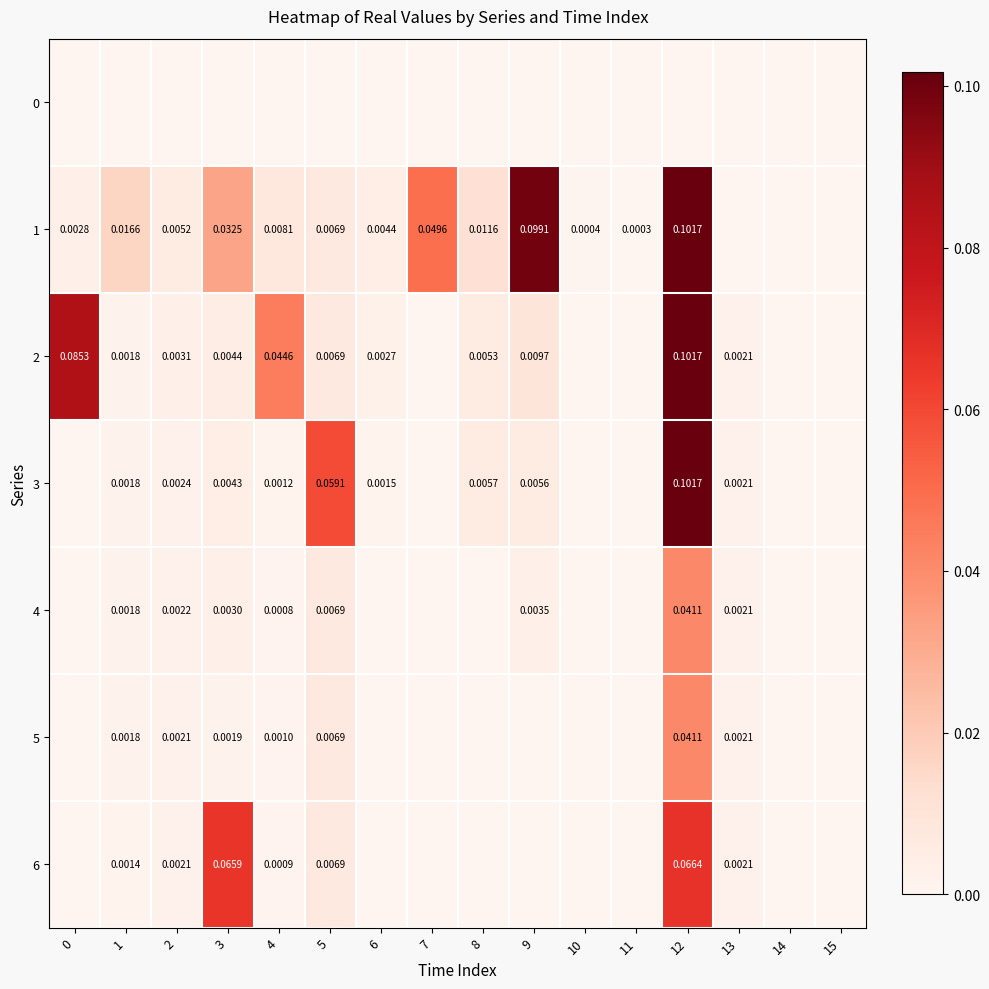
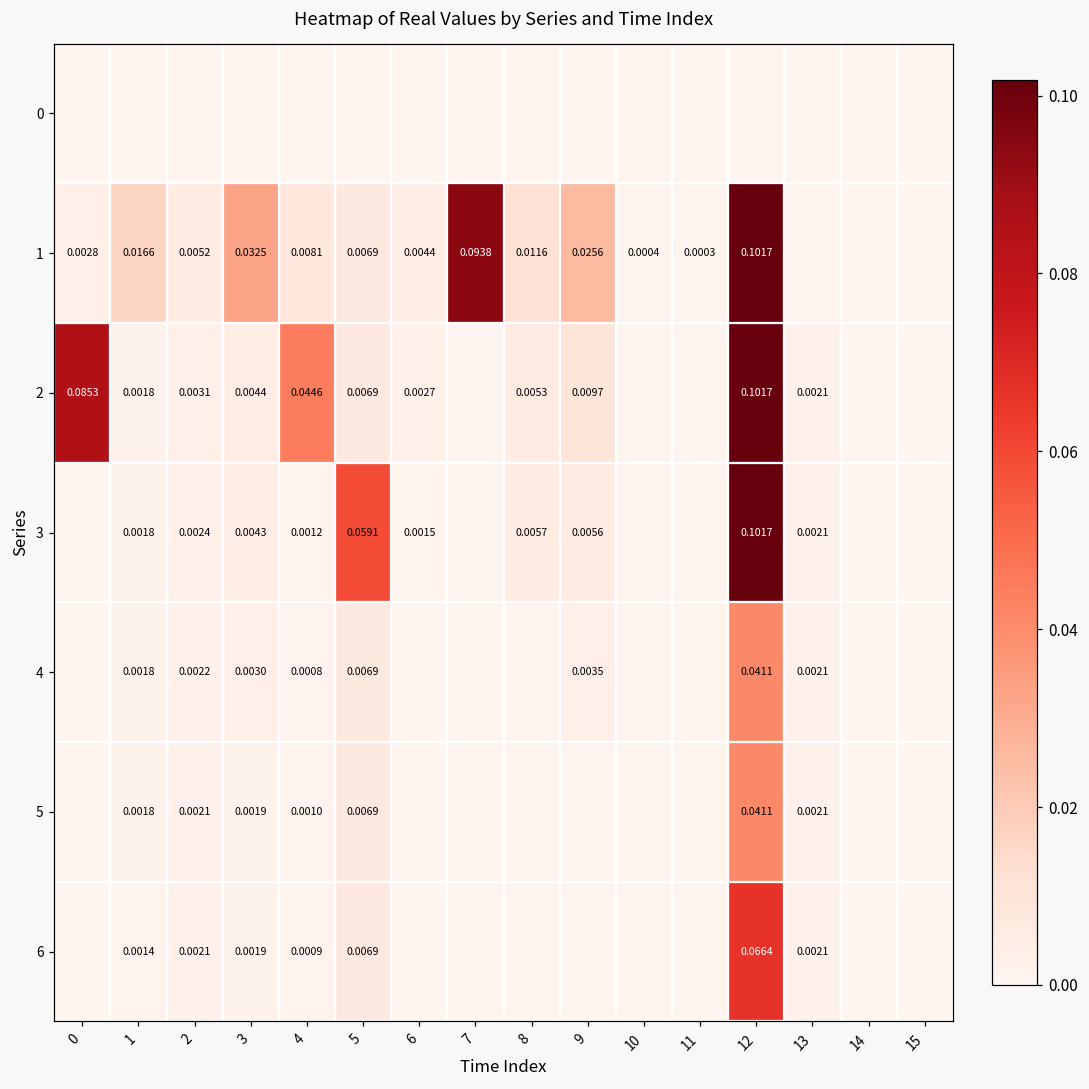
  {
    "1": {
      "0": 0.0028,
      "1": 0.0166,
      "2": 0.0052,
      "3": 0.0325,
      "4": 0.0081,
      "5": 0.0069,
      "6": 0.0044,
-     "7": 0.0496,
+     "7": 0.0938,
      "8": 0.0116,
-     "9": 0.0991,
+     "9": 0.0256,
      "10": 0.0004,
      "11": 0.0003,
      "12": 0.1017
    },
    "2": {
      "0": 0.0853,
      "1": 0.0018,
      "2": 0.0031,
      "3": 0.0044,
      "4": 0.0446,
      "5": 0.0069,
      "6": 0.0027,
      "8": 0.0053,
      "9": 0.0097,
      "12": 0.1017,
      "13": 0.0021
    },
    "3": {
      "1": 0.0018,
      "2": 0.0024,
      "3": 0.0043,
      "4": 0.0012,
      "5": 0.0591,
      "6": 0.0015,
      "8": 0.0057,
      "9": 0.0056,
      "12": 0.1017,
      "13": 0.0021
    },
    "4": {
      "1": 0.0018,
      "2": 0.0022,
      "3": 0.0030,
      "4": 0.0008,
      "5": 0.0069,
      "9": 0.0035,
      "12": 0.0411,
      "13": 0.0021
    },
    "5": {
      "1": 0.0018,
      "2": 0.0021,
      "3": 0.0019,
      "4": 0.0010,
      "5": 0.0069,
      "12": 0.0411,
      "13": 0.0021
    },
    "6": {
      "1": 0.0014,
      "2": 0.0021,
-     "3": 0.0659,
+     "3": 0.0019,
      "4": 0.0009,
      "5": 0.0069,
      "12": 0.0664,
      "13": 0.0021
    }
  }
